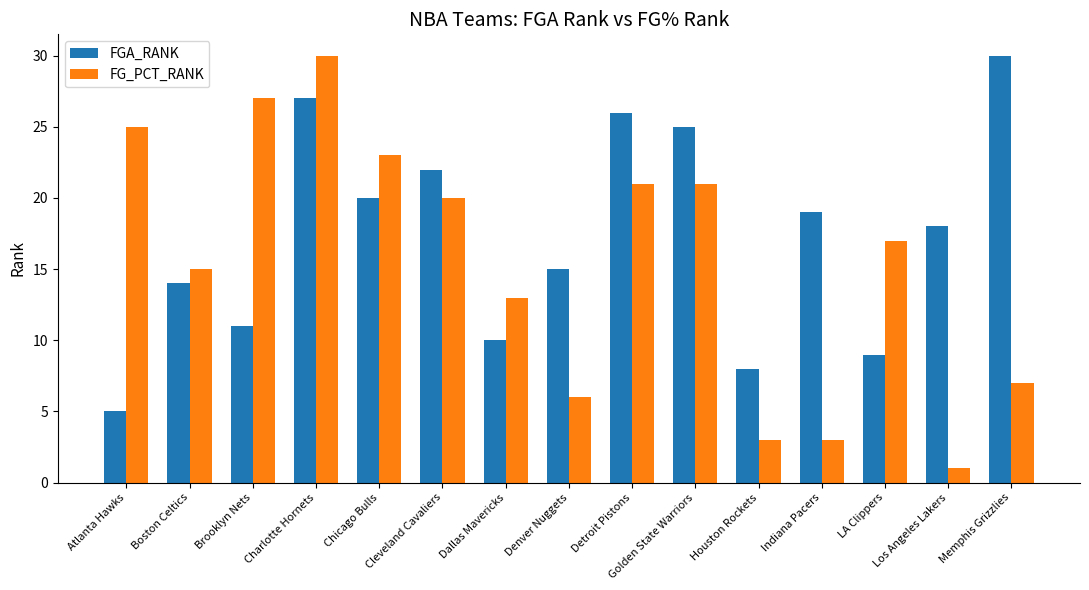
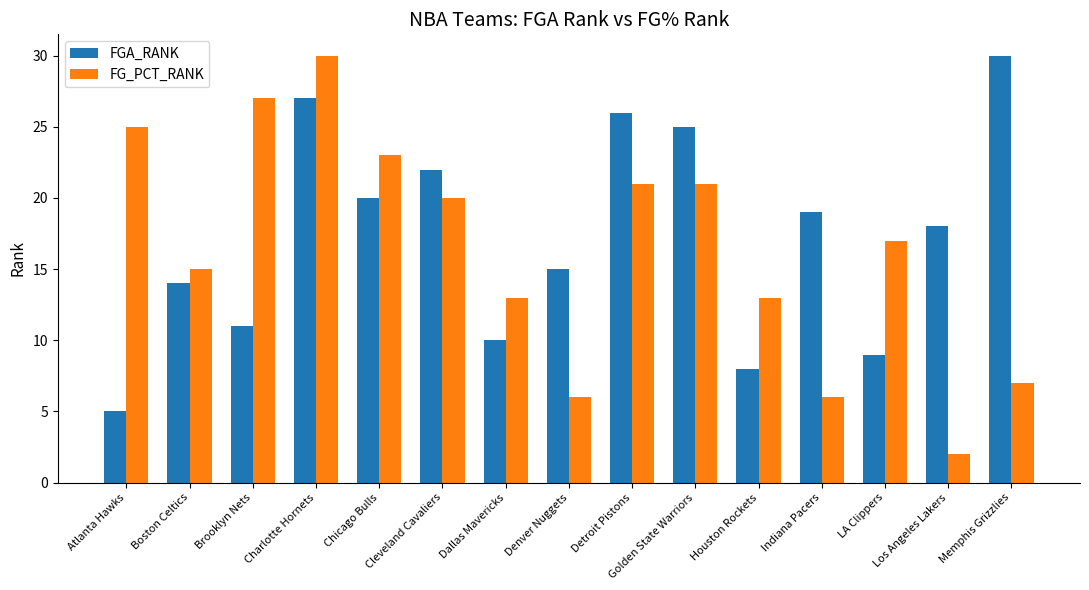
  {
    "FGA_RANK": {
      "Atlanta Hawks": 5,
      "Boston Celtics": 14,
      "Brooklyn Nets": 11,
      "Charlotte Hornets": 27,
      "Chicago Bulls": 20,
      "Cleveland Cavaliers": 22,
      "Dallas Mavericks": 10,
      "Denver Nuggets": 15,
      "Detroit Pistons": 26,
      "Golden State Warriors": 25,
      "Houston Rockets": 8,
      "Indiana Pacers": 19,
      "LA Clippers": 9,
      "Los Angeles Lakers": 18,
      "Memphis Grizzlies": 30
    },
    "FG_PCT_RANK": {
      "Atlanta Hawks": 25,
      "Boston Celtics": 15,
      "Brooklyn Nets": 27,
      "Charlotte Hornets": 30,
      "Chicago Bulls": 23,
      "Cleveland Cavaliers": 20,
      "Dallas Mavericks": 13,
      "Denver Nuggets": 6,
      "Detroit Pistons": 21,
      "Golden State Warriors": 21,
-     "Houston Rockets": 3,
-     "Indiana Pacers": 3,
+     "Houston Rockets": 13,
+     "Indiana Pacers": 6,
      "LA Clippers": 17,
-     "Los Angeles Lakers": 1,
+     "Los Angeles Lakers": 2,
      "Memphis Grizzlies": 7
    }
  }
